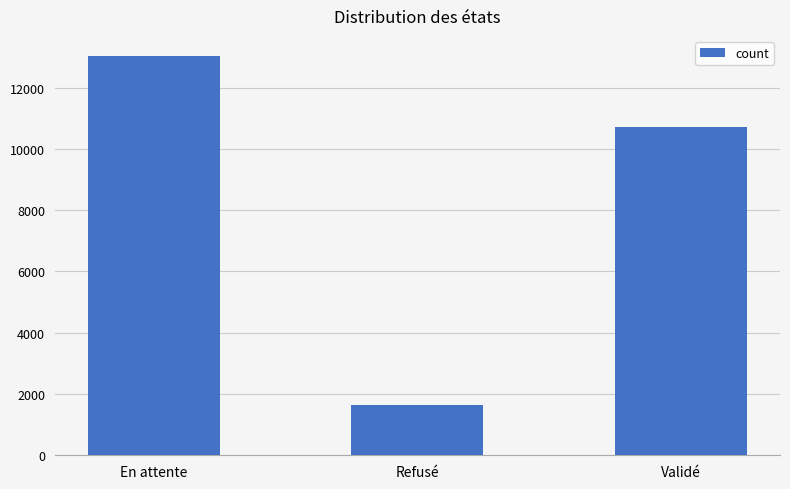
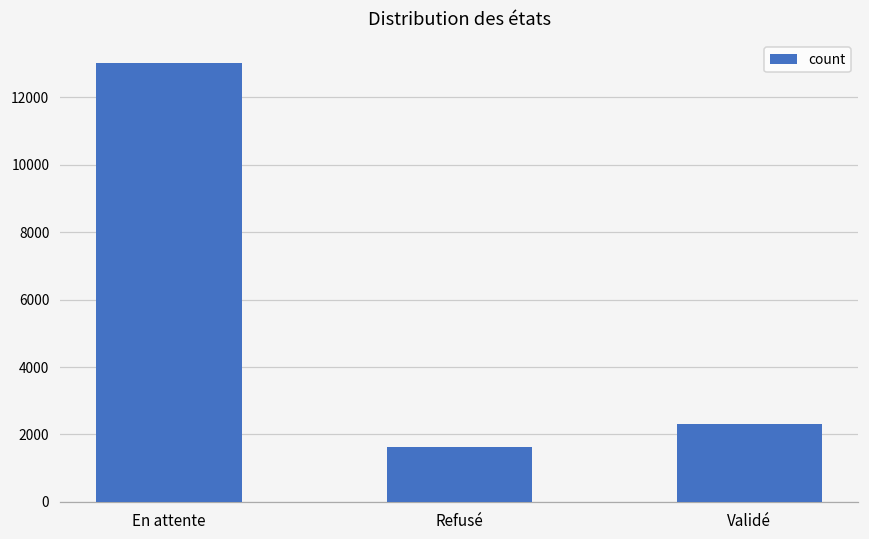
  {
    "En attente": 13000,
    "Refusé": 1600,
-   "Validé": 10700
+   "Validé": 2300
  }
